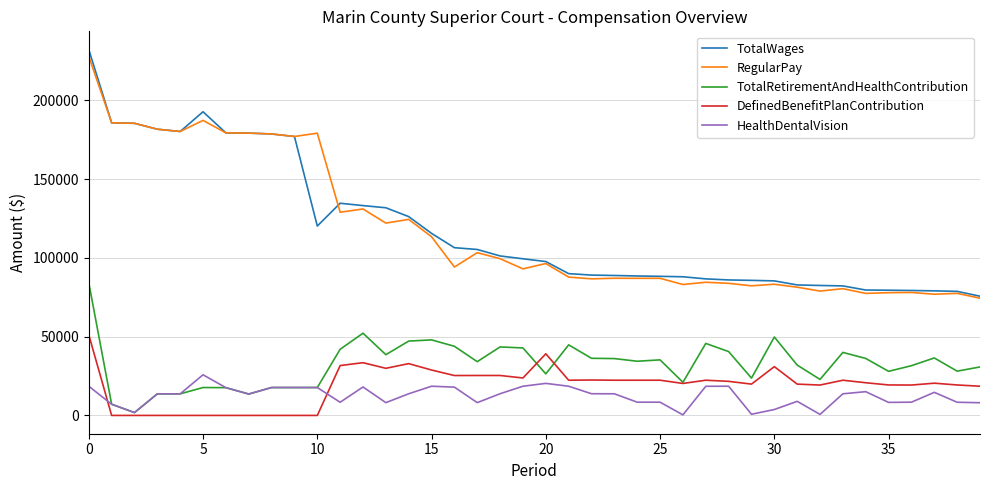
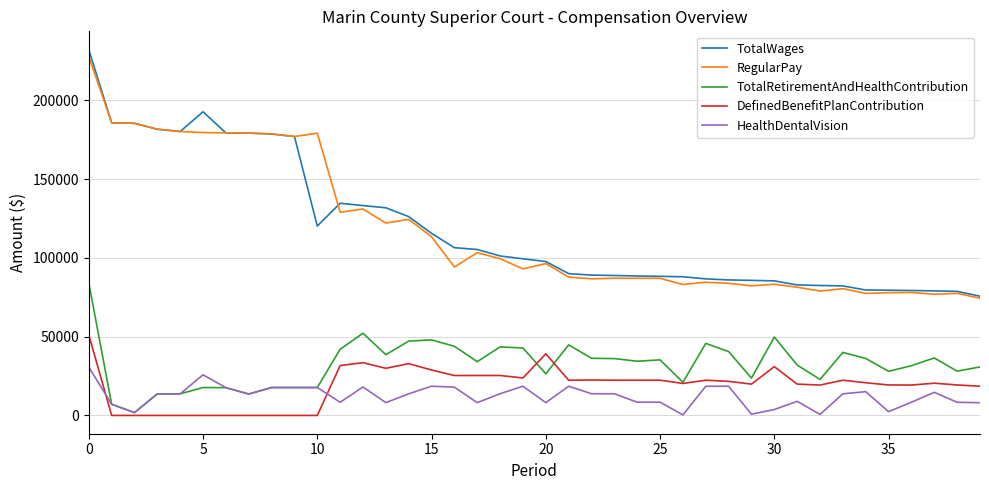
  {
    "TotalWages": {
      "0": 232000,
      "5": 193000,
      "10": 120000,
      "15": 116000,
      "30": 85000
    },
    "RegularPay": {
      "0": 228000,
-     "5": 187000,
+     "5": 180000,
      "10": 179000,
      "15": 113000,
      "30": 83000
    },
    "TotalRetirementAndHealthContribution": {
      "0": 84000,
      "5": 18000,
      "15": 48000,
      "20": 26000,
      "25": 35000,
      "30": 50000,
      "35": 28000
    },
    "DefinedBenefitPlanContribution": {
      "0": 51000,
      "5": 0,
      "10": 0,
      "15": 29000,
      "20": 39000,
      "25": 22000,
      "30": 31000,
      "35": 19000
    },
    "HealthDentalVision": {
-     "0": 19000,
+     "0": 31000,
      "5": 26000,
      "15": 19000,
-     "20": 20000,
+     "20": 8000,
      "25": 8000,
      "30": 4000,
-     "35": 8000
+     "35": 2000
    }
  }
